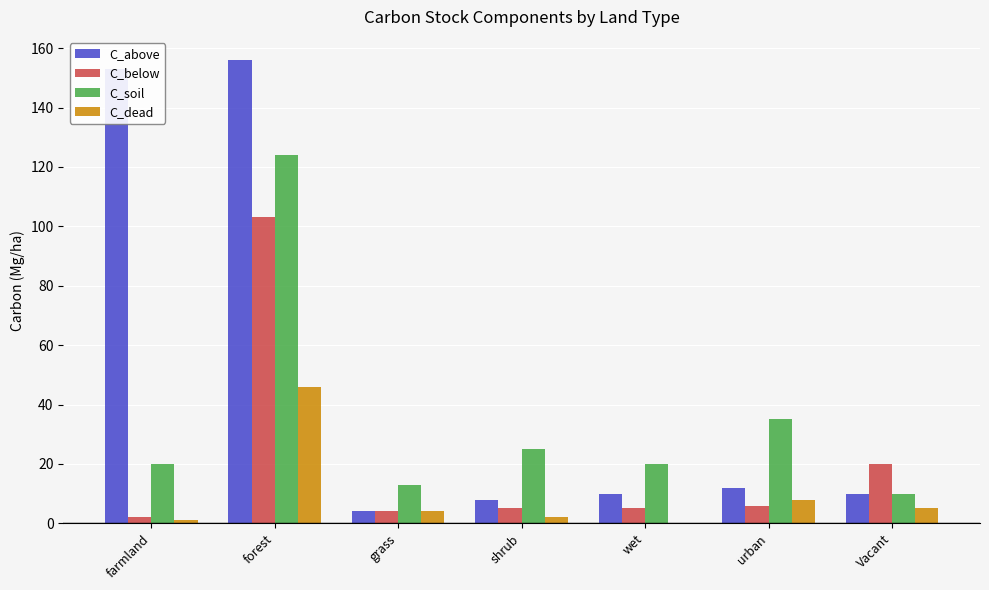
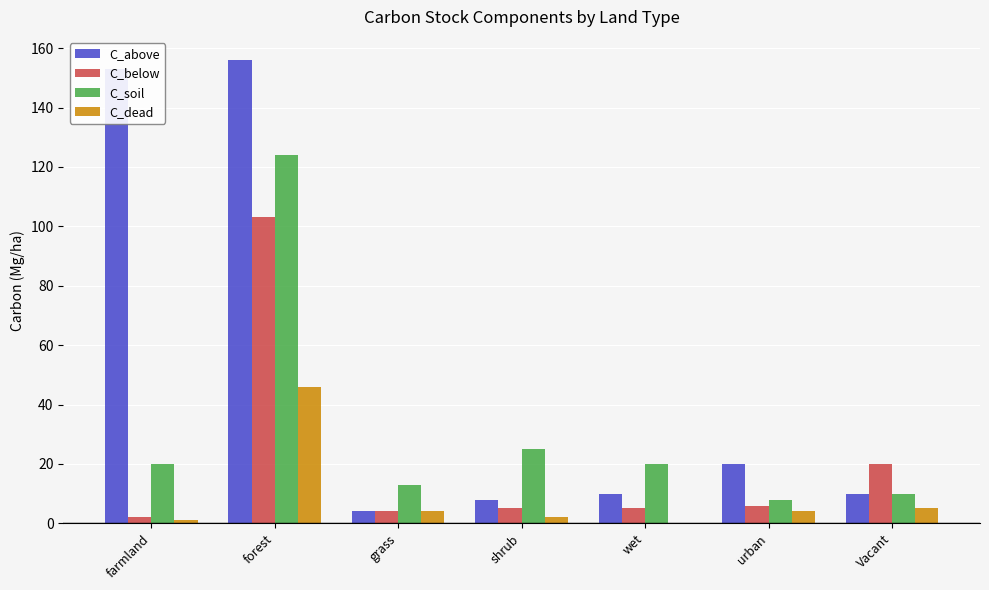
  {
    "C_above": {
      "forest": 156,
      "grass": 4,
      "shrub": 8,
      "wet": 10,
-     "urban": 12,
+     "urban": 20,
      "Vacant": 10
    },
    "C_below": {
      "farmland": 2,
      "forest": 103,
      "grass": 4,
      "shrub": 5,
      "wet": 5,
      "urban": 6,
      "Vacant": 20
    },
    "C_soil": {
      "farmland": 20,
      "forest": 124,
      "grass": 13,
      "shrub": 25,
      "wet": 20,
-     "urban": 35,
+     "urban": 8,
      "Vacant": 10
    },
    "C_dead": {
      "farmland": 1,
      "forest": 46,
      "grass": 4,
      "shrub": 2,
      "wet": 0,
-     "urban": 8,
+     "urban": 4,
      "Vacant": 5
    }
  }
